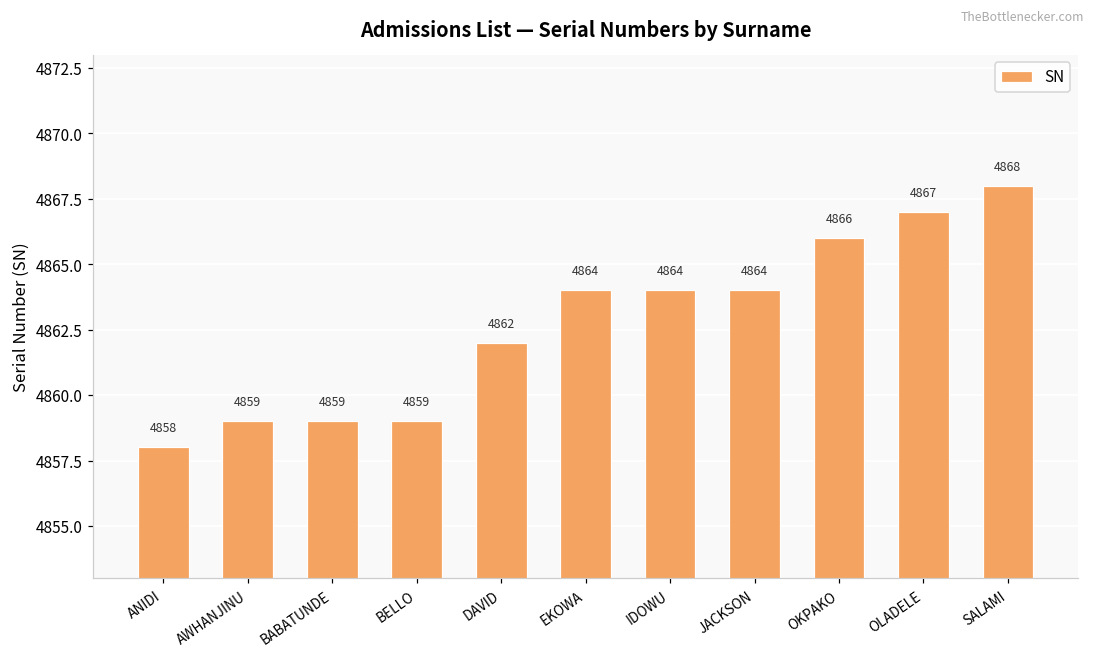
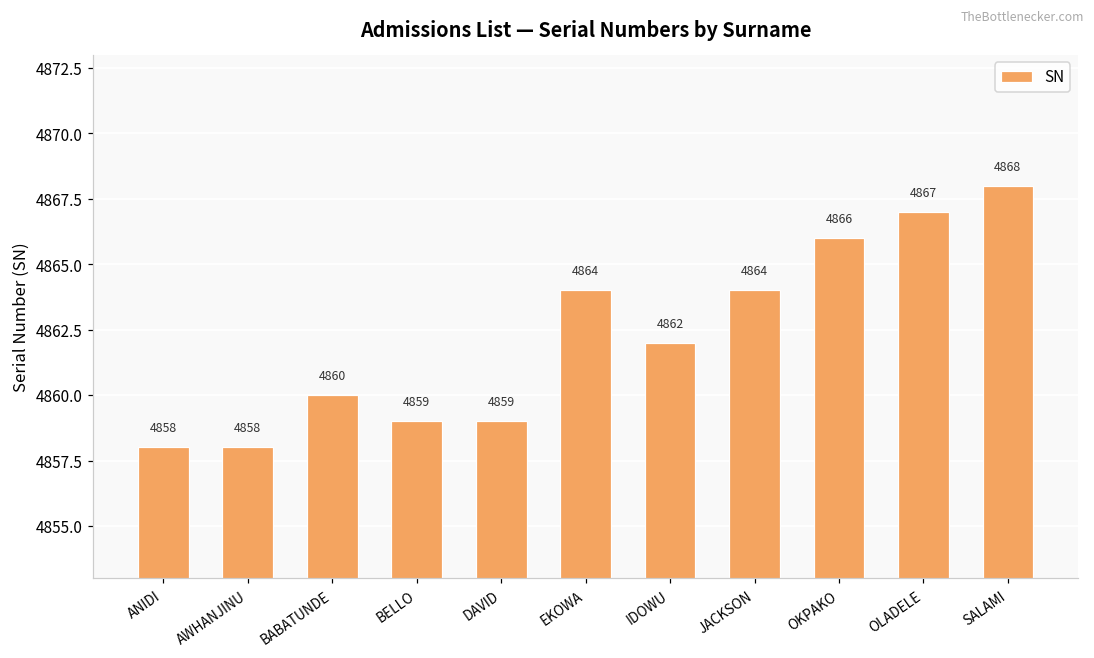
  {
    "ANIDI": 4858,
-   "AWHANJINU": 4859,
-   "BABATUNDE": 4859,
+   "AWHANJINU": 4858,
+   "BABATUNDE": 4860,
    "BELLO": 4859,
-   "DAVID": 4862,
+   "DAVID": 4859,
    "EKOWA": 4864,
-   "IDOWU": 4864,
+   "IDOWU": 4862,
    "JACKSON": 4864,
    "OKPAKO": 4866,
    "OLADELE": 4867,
    "SALAMI": 4868
  }
